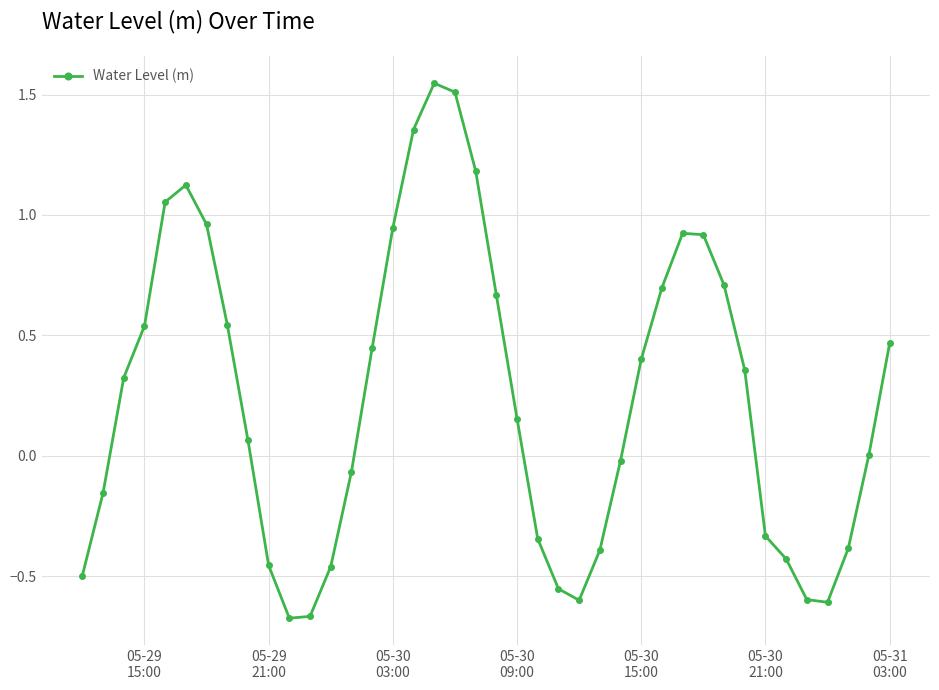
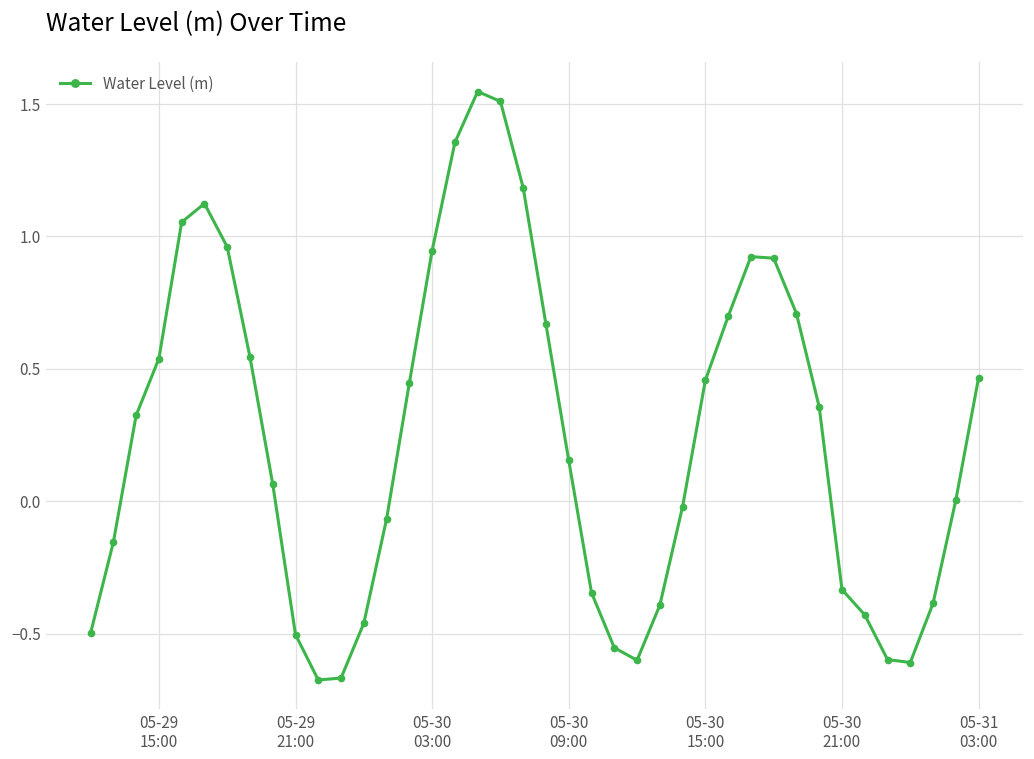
  {
    "05-29 15:00": 0.54,
-   "05-29 21:00": -0.46,
+   "05-29 21:00": -0.50,
    "05-30 03:00": 0.95,
    "05-30 09:00": 0.15,
-   "05-30 15:00": 0.40,
+   "05-30 15:00": 0.46,
    "05-30 21:00": -0.33,
    "05-31 03:00": 0.47
  }
